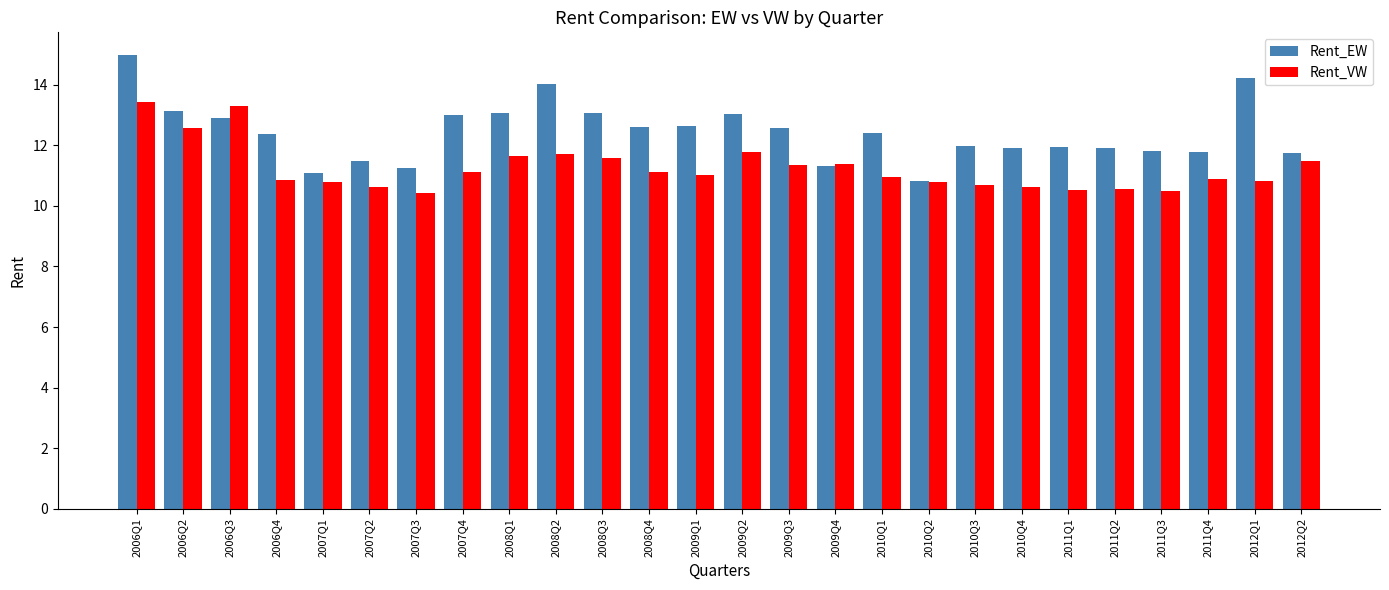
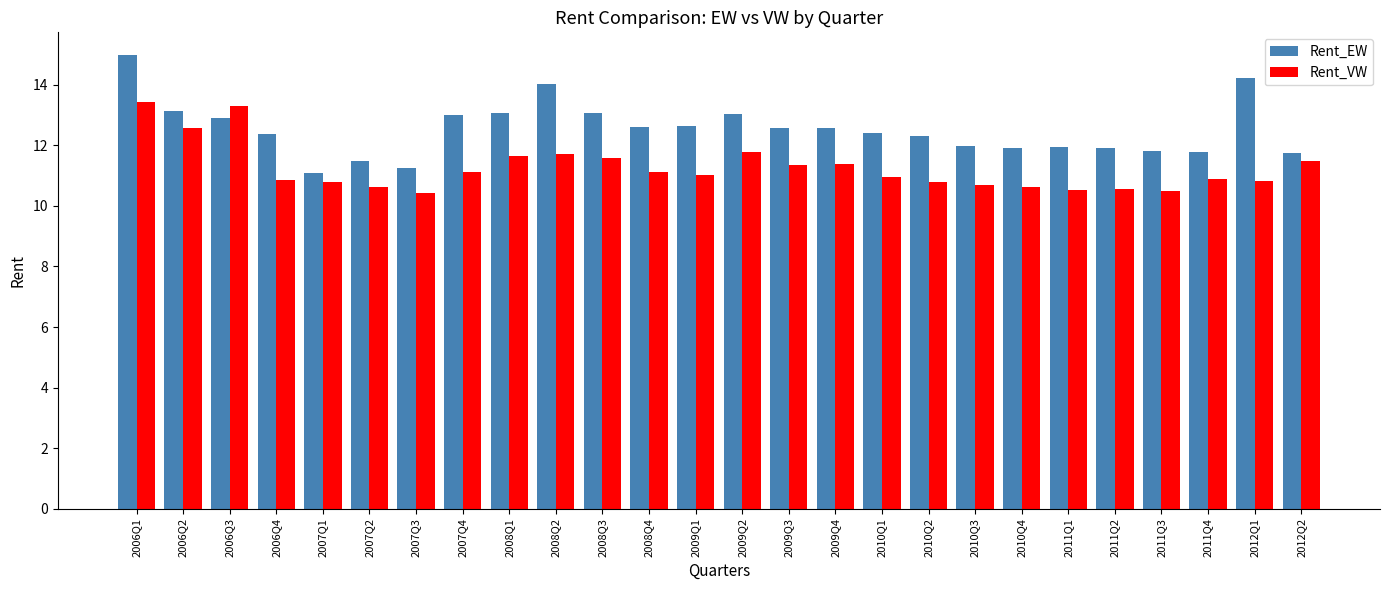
  {
    "Rent_EW": {
      "2006Q1": 15.0,
      "2006Q2": 13.1,
      "2006Q3": 12.9,
      "2006Q4": 12.4,
      "2007Q1": 11.1,
      "2007Q2": 11.5,
      "2007Q3": 11.2,
      "2007Q4": 13.0,
      "2008Q1": 13.1,
      "2008Q2": 14.0,
      "2008Q3": 13.1,
      "2008Q4": 12.6,
      "2009Q1": 12.6,
      "2009Q2": 13.0,
      "2009Q3": 12.6,
-     "2009Q4": 11.3,
+     "2009Q4": 12.6,
      "2010Q1": 12.4,
-     "2010Q2": 10.8,
+     "2010Q2": 12.3,
      "2010Q3": 12.0,
      "2010Q4": 11.9,
      "2011Q1": 11.9,
      "2011Q2": 11.9,
      "2011Q3": 11.8,
      "2011Q4": 11.8,
      "2012Q1": 14.2,
      "2012Q2": 11.7
    },
    "Rent_VW": {
      "2006Q1": 13.4,
      "2006Q2": 12.6,
      "2006Q3": 13.3,
      "2006Q4": 10.8,
      "2007Q1": 10.8,
      "2007Q2": 10.6,
      "2007Q3": 10.4,
      "2007Q4": 11.1,
      "2008Q1": 11.6,
      "2008Q2": 11.7,
      "2008Q3": 11.6,
      "2008Q4": 11.1,
      "2009Q1": 11.0,
      "2009Q2": 11.8,
      "2009Q3": 11.3,
      "2009Q4": 11.4,
      "2010Q1": 11.0,
      "2010Q2": 10.8,
      "2010Q3": 10.7,
      "2010Q4": 10.6,
      "2011Q1": 10.5,
      "2011Q2": 10.6,
      "2011Q3": 10.5,
      "2011Q4": 10.9,
      "2012Q1": 10.8,
      "2012Q2": 11.5
    }
  }
